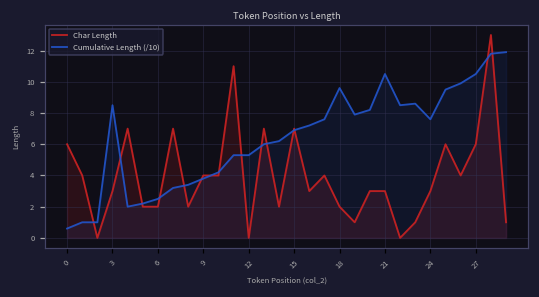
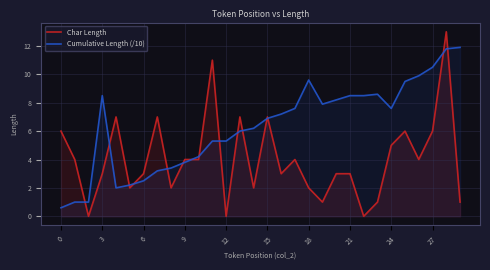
  {
    "Char Length": {
      "0": 6,
      "3": 3,
-     "6": 2,
+     "6": 3,
      "9": 4,
      "12": 0,
      "18": 2,
      "21": 3,
-     "24": 3,
+     "24": 5,
      "27": 6
    },
    "Cumulative Length (/10)": {
      "0": 0.6,
      "3": 8.5,
      "6": 2.5,
      "9": 3.8,
      "12": 5.3,
      "18": 9.6,
-     "21": 10.5,
+     "21": 8.5,
      "24": 7.6,
      "27": 10.5
    }
  }
